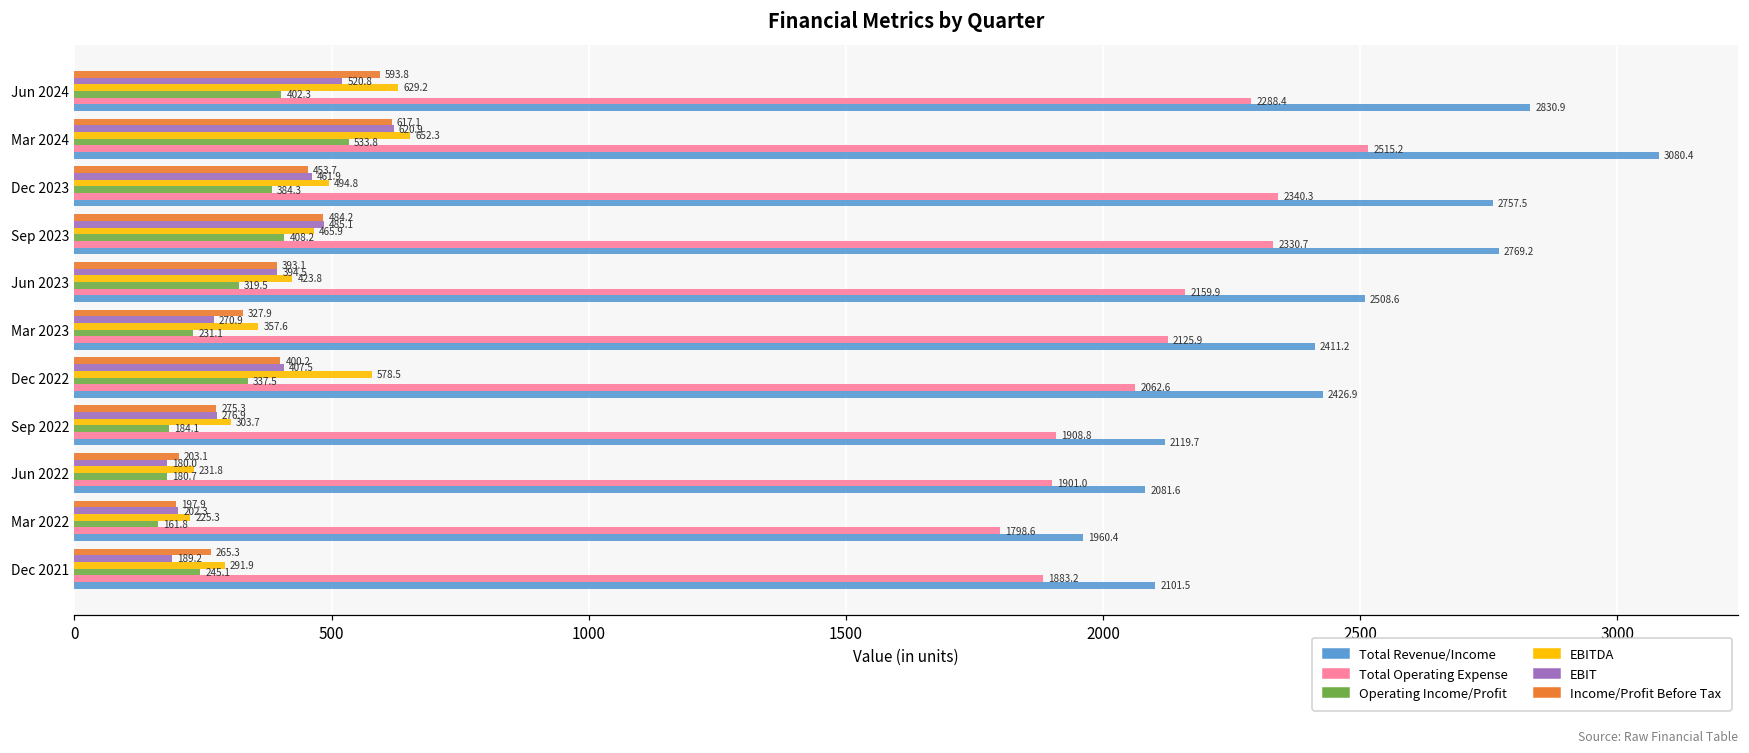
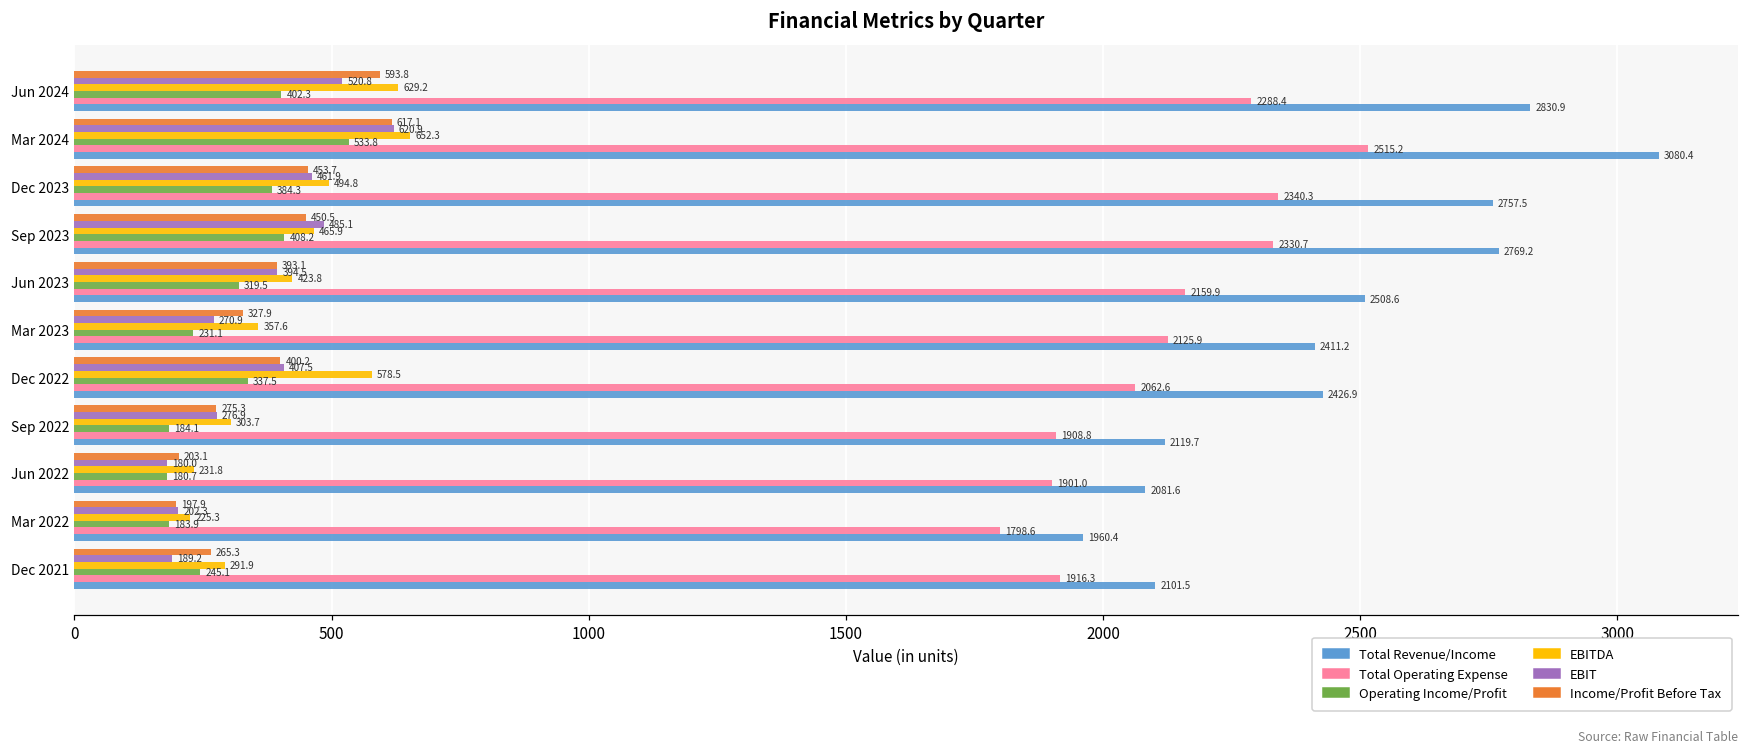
  {
    "Total Revenue/Income": {
      "Jun 2024": 2830.9,
      "Mar 2024": 3080.4,
      "Dec 2023": 2757.5,
      "Sep 2023": 2769.2,
      "Jun 2023": 2508.6,
      "Mar 2023": 2411.2,
      "Dec 2022": 2426.9,
      "Sep 2022": 2119.7,
      "Jun 2022": 2081.6,
      "Mar 2022": 1960.4,
      "Dec 2021": 2101.5
    },
    "Total Operating Expense": {
      "Jun 2024": 2288.4,
      "Mar 2024": 2515.2,
      "Dec 2023": 2340.3,
      "Sep 2023": 2330.7,
      "Jun 2023": 2159.9,
      "Mar 2023": 2125.9,
      "Dec 2022": 2062.6,
      "Sep 2022": 1908.8,
      "Jun 2022": 1901.0,
      "Mar 2022": 1798.6,
-     "Dec 2021": 1883.2
+     "Dec 2021": 1916.3
    },
    "Operating Income/Profit": {
      "Jun 2024": 402.3,
      "Mar 2024": 533.8,
      "Dec 2023": 384.3,
      "Sep 2023": 408.2,
      "Jun 2023": 319.5,
      "Mar 2023": 231.1,
      "Dec 2022": 337.5,
      "Sep 2022": 184.1,
      "Jun 2022": 180.7,
-     "Mar 2022": 161.8,
+     "Mar 2022": 183.9,
      "Dec 2021": 245.1
    },
    "EBITDA": {
      "Jun 2024": 629.2,
      "Mar 2024": 652.3,
      "Dec 2023": 494.8,
      "Jun 2023": 423.8,
      "Mar 2023": 357.6,
      "Dec 2022": 578.5,
      "Sep 2022": 303.7,
      "Jun 2022": 231.8,
      "Dec 2021": 291.9
    },
    "EBIT": {
      "Jun 2024": 520.8,
      "Mar 2023": 270.9,
      "Dec 2021": 189.2
    },
    "Income/Profit Before Tax": {
      "Jun 2024": 593.8,
-     "Sep 2023": 484.2,
+     "Sep 2023": 450.5,
      "Mar 2023": 327.9,
      "Dec 2021": 265.3
    }
  }
